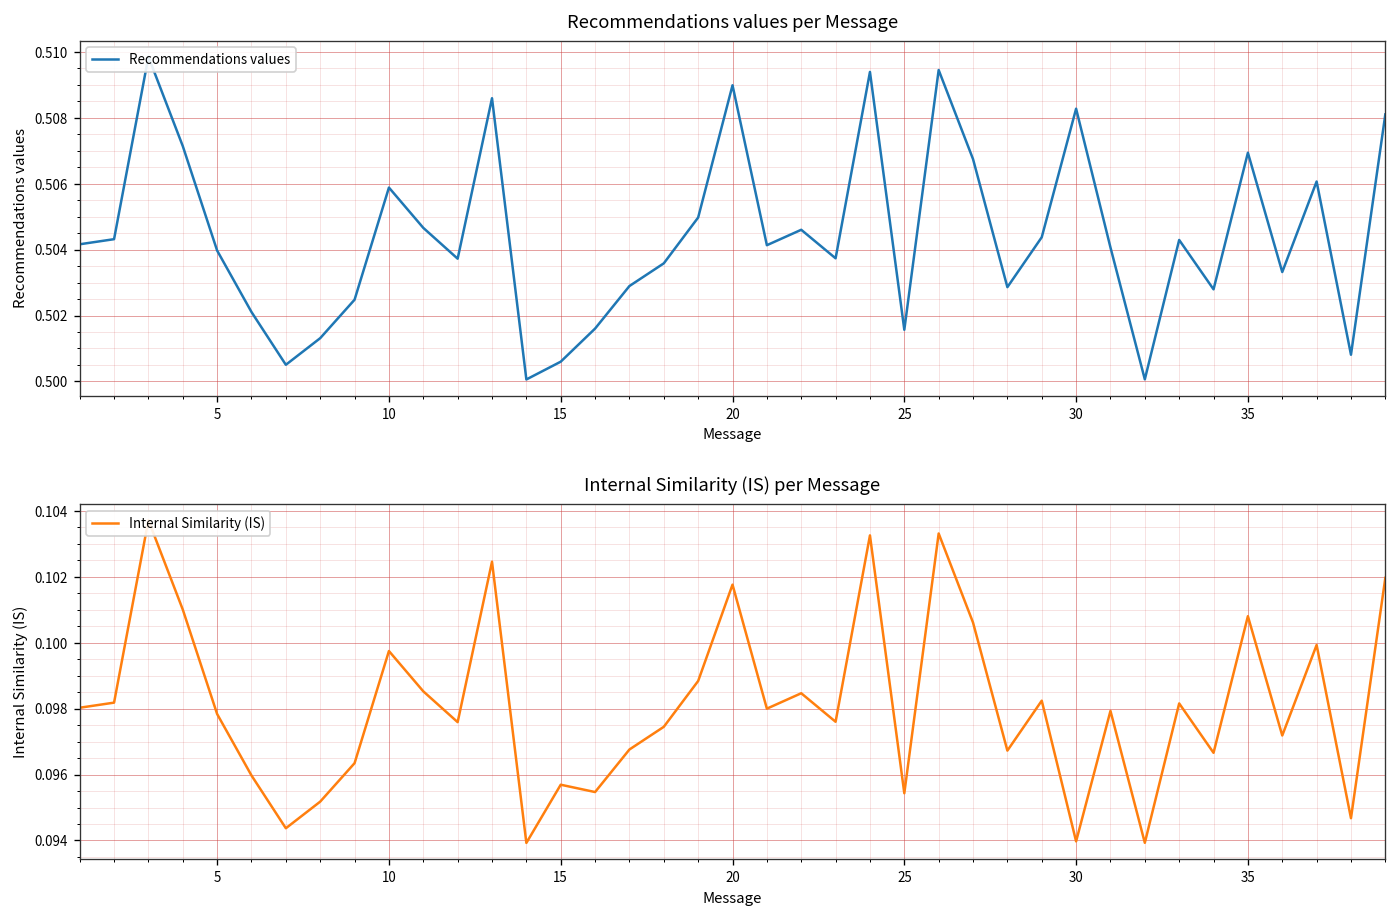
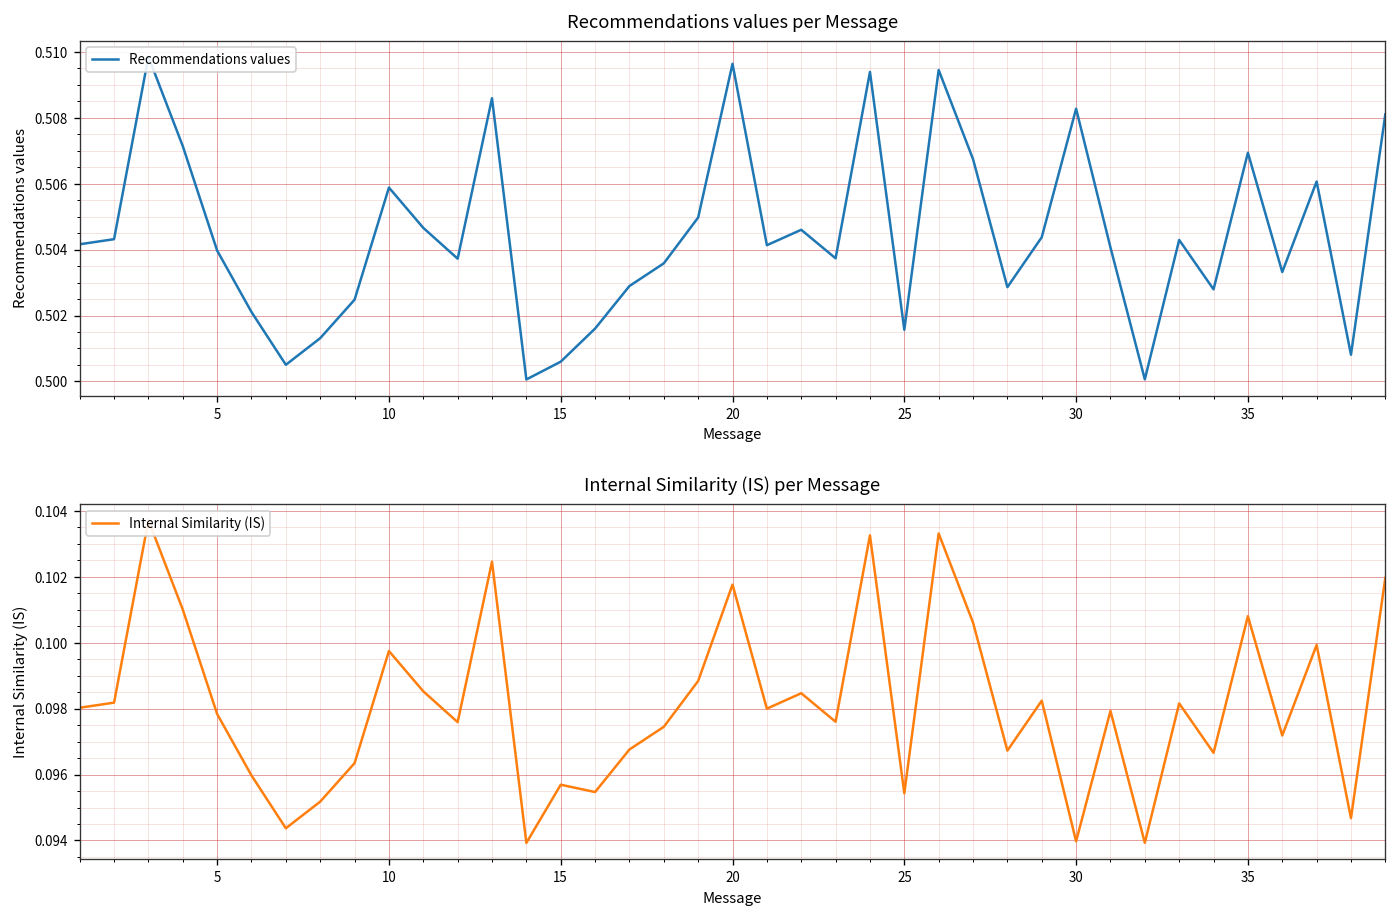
  {
    "Recommendations values per Message": {
      "5": 0.5040,
      "10": 0.5059,
      "15": 0.5006,
-     "20": 0.5090,
+     "20": 0.5096,
      "25": 0.5016,
      "30": 0.5083,
      "35": 0.5069
    },
    "Internal Similarity (IS) per Message": {
      "5": 0.0978,
      "10": 0.0997,
      "15": 0.0957,
      "20": 0.1018,
      "25": 0.0954,
      "30": 0.0940,
      "35": 0.1008
    }
  }
